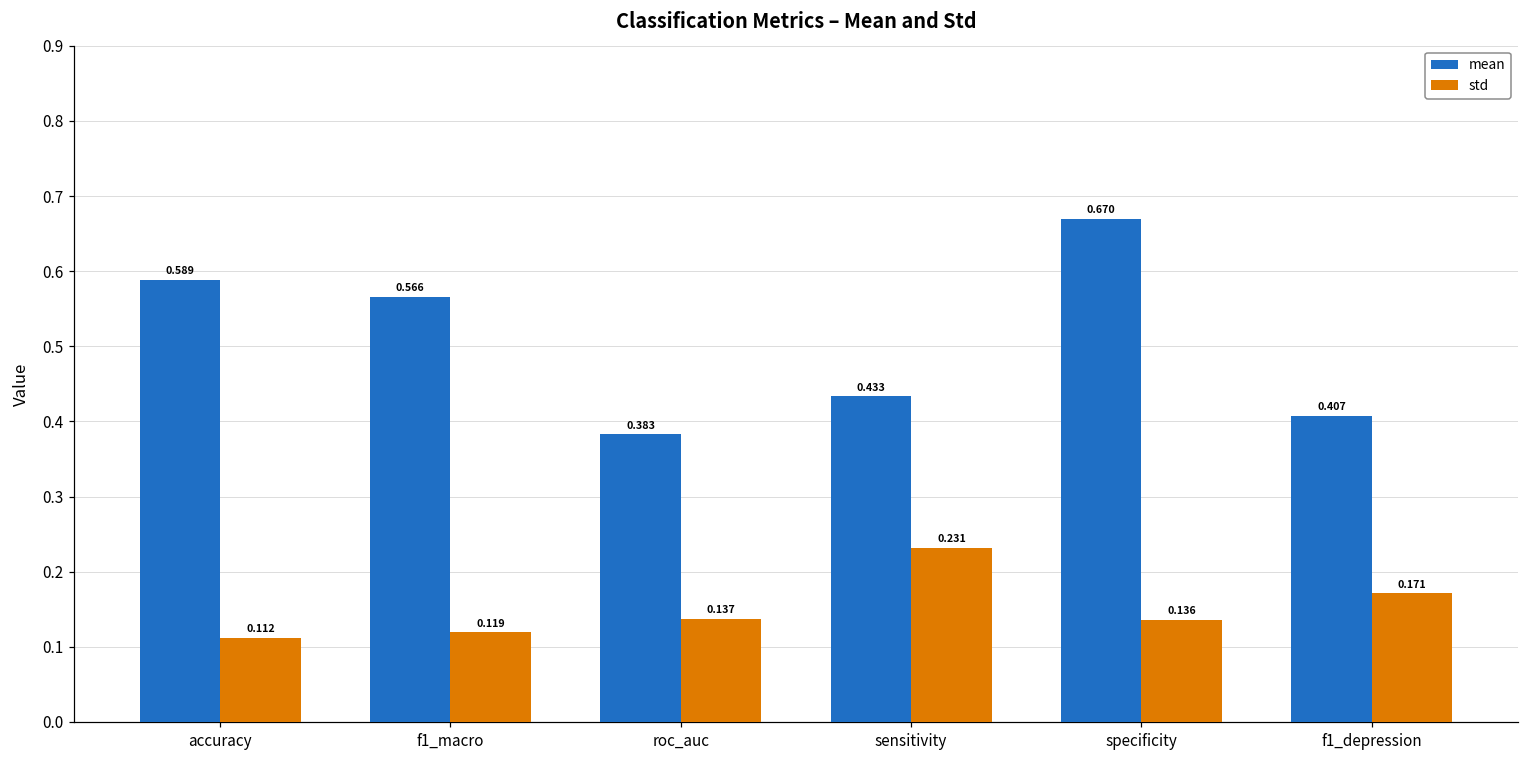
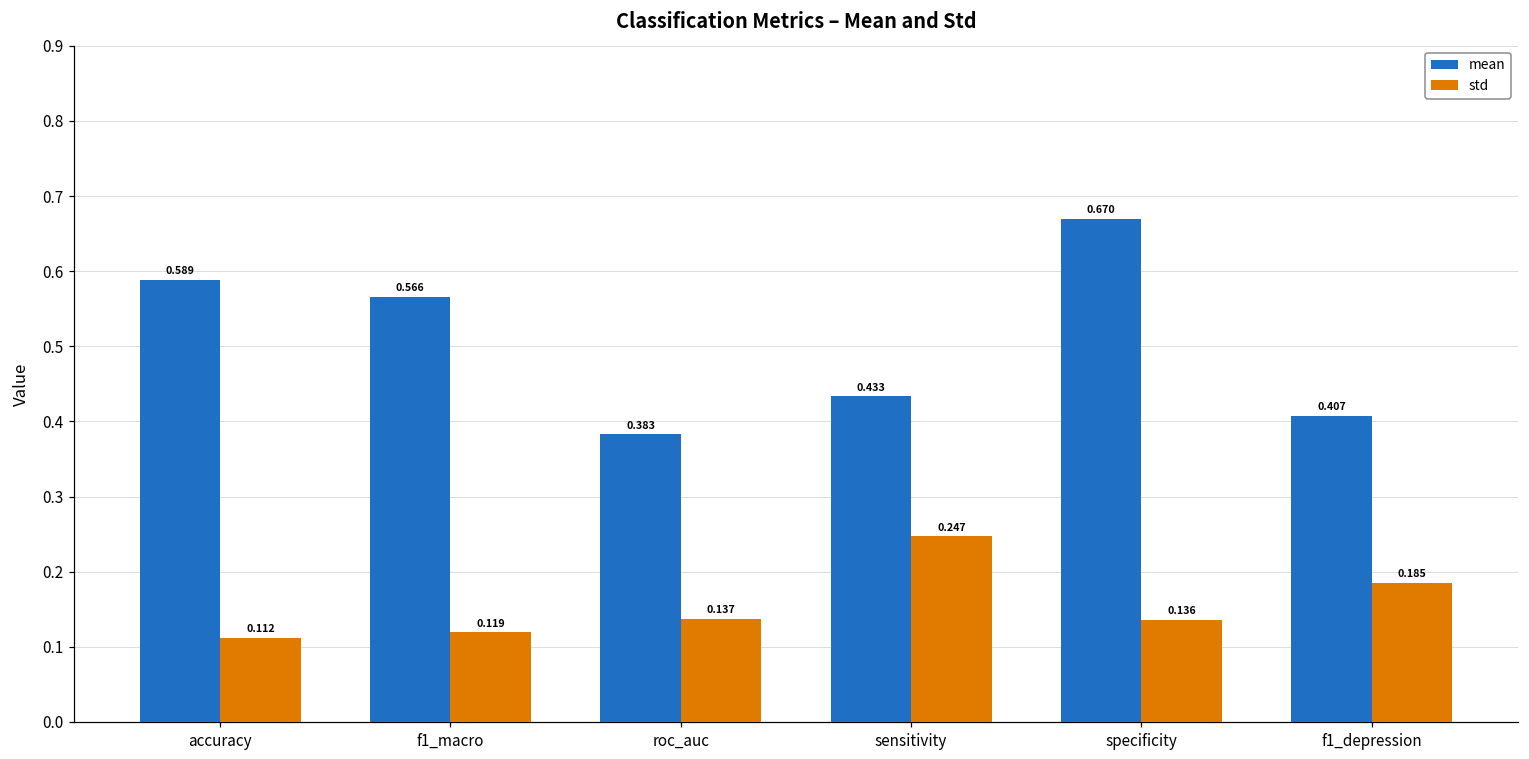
  {
    "mean": {
      "accuracy": 0.589,
      "f1_macro": 0.566,
      "roc_auc": 0.383,
      "sensitivity": 0.433,
      "specificity": 0.670,
      "f1_depression": 0.407
    },
    "std": {
      "accuracy": 0.112,
      "f1_macro": 0.119,
      "roc_auc": 0.137,
-     "sensitivity": 0.231,
+     "sensitivity": 0.247,
      "specificity": 0.136,
-     "f1_depression": 0.171
+     "f1_depression": 0.185
    }
  }
